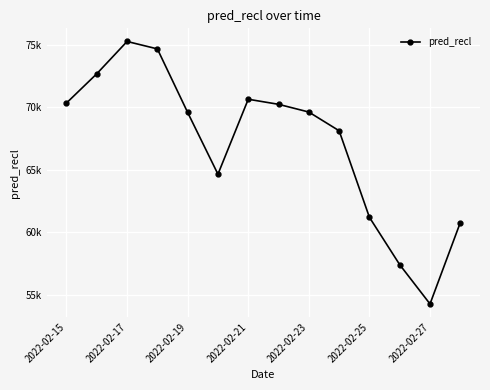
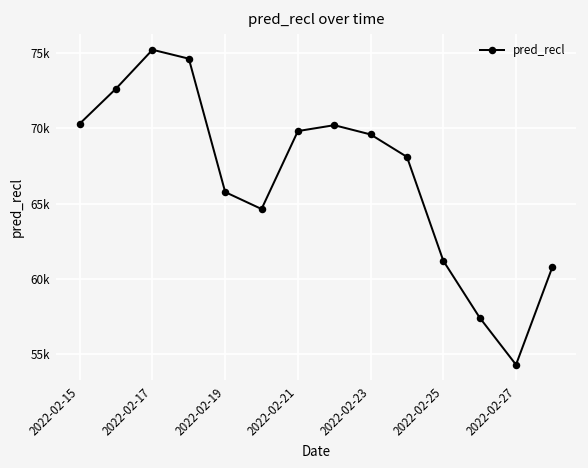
  {
    "2022-02-15": 70300,
    "2022-02-17": 75200,
-   "2022-02-19": 69600,
-   "2022-02-21": 70600,
+   "2022-02-19": 65800,
+   "2022-02-21": 69800,
    "2022-02-23": 69600,
    "2022-02-25": 61200,
    "2022-02-27": 54300
  }
